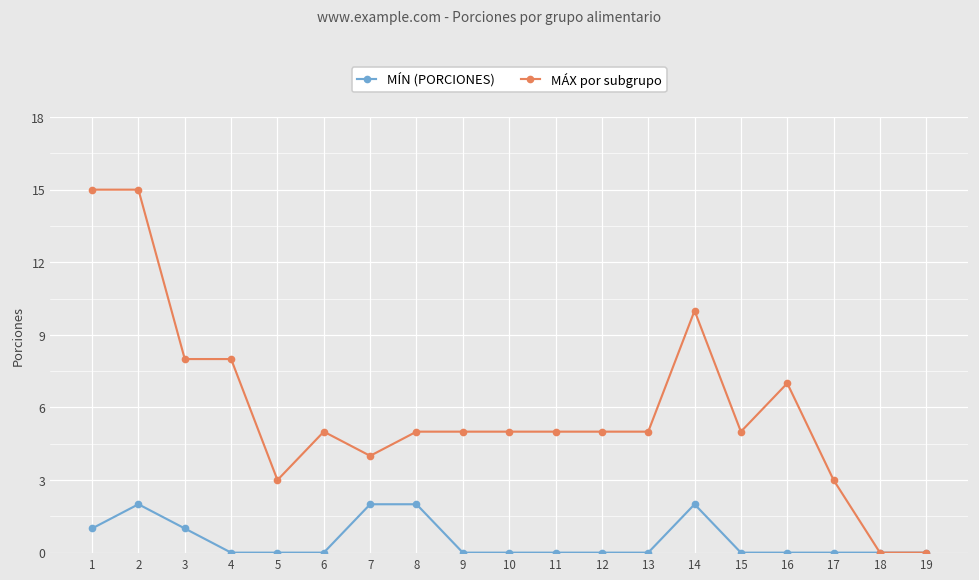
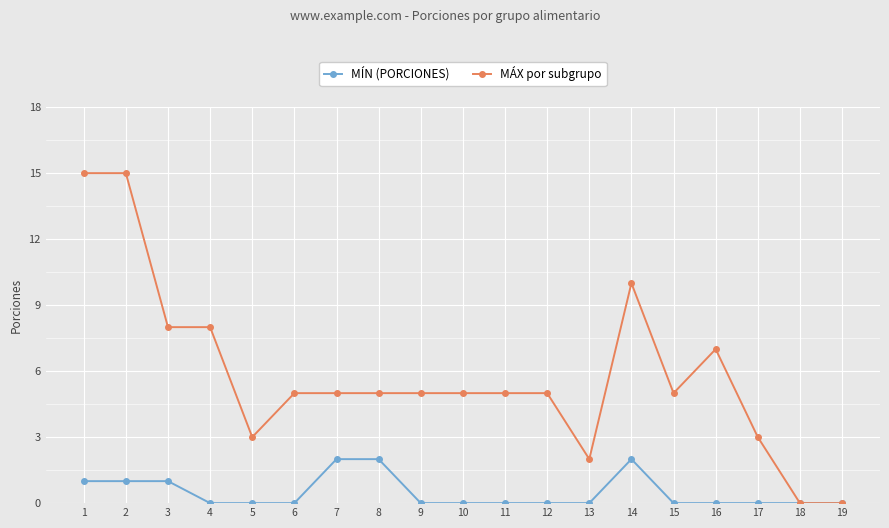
  {
    "MÍN (PORCIONES)": {
      "1": 1,
-     "2": 2,
+     "2": 1,
      "3": 1,
      "4": 0,
      "5": 0,
      "6": 0,
      "7": 2,
      "8": 2,
      "9": 0,
      "10": 0,
      "11": 0,
      "12": 0,
      "13": 0,
      "14": 2,
      "15": 0,
      "16": 0,
      "17": 0
    },
    "MÁX por subgrupo": {
      "1": 15,
      "2": 15,
      "3": 8,
      "4": 8,
      "5": 3,
      "6": 5,
-     "7": 4,
+     "7": 5,
      "8": 5,
      "9": 5,
      "10": 5,
      "11": 5,
      "12": 5,
-     "13": 5,
+     "13": 2,
      "14": 10,
      "15": 5,
      "16": 7,
      "17": 3
    }
  }
